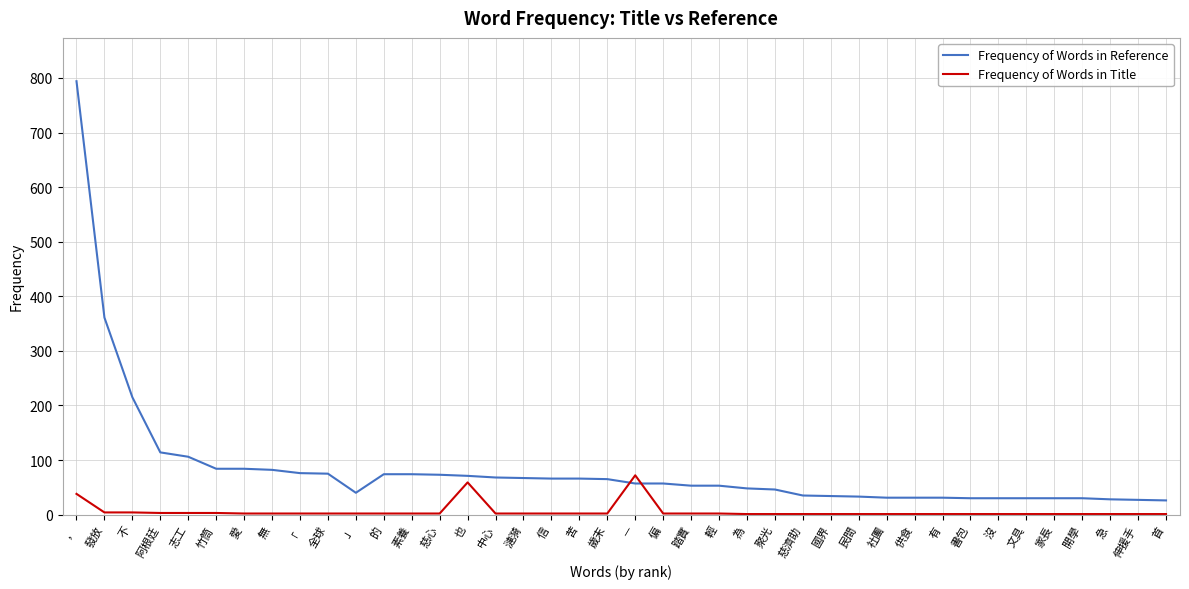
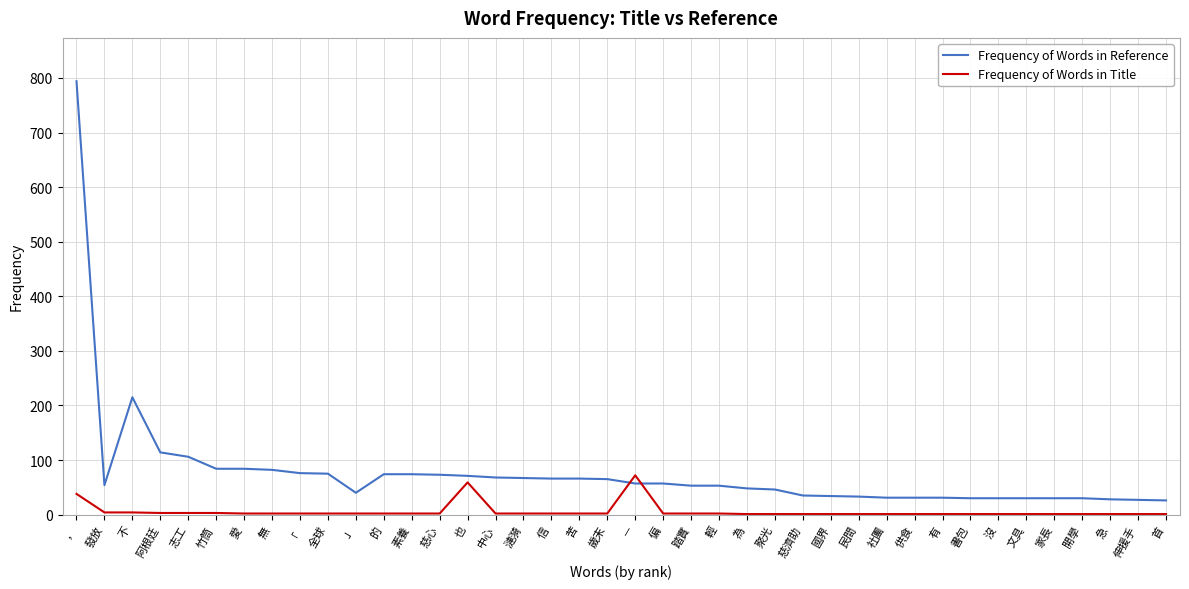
  {
    "Frequency of Words in Reference": {
      "，": 790,
-     "發放": 360,
+     "發放": 50,
      "不": 220,
      "阿根廷": 110,
      "志工": 110,
      "竹筒": 80,
      "愛": 80,
      "無": 80,
      "「": 80,
      "全球": 80,
      "」": 40,
      "的": 70,
      "素養": 70,
      "慈心": 70,
      "也": 70,
      "中心": 70,
      "漣漪": 70,
      "信": 70,
      "苦": 70,
      "歲末": 70,
      "—": 60,
      "偏": 60,
      "踏實": 50,
      "輕": 50,
      "為": 50,
      "聚光": 50,
      "慈濟助": 40,
      "國界": 30,
      "民間": 30,
      "社團": 30,
      "供食": 30,
      "有": 30,
      "書包": 30,
      "沒": 30,
      "文具": 30,
      "家長": 30,
      "開學": 30,
      "急": 30,
      "伸援手": 30,
      "首": 30
    },
    "Frequency of Words in Title": {
      "，": 40,
      "發放": 0,
      "不": 0,
      "阿根廷": 0,
      "志工": 0,
      "竹筒": 0,
      "愛": 0,
      "無": 0,
      "「": 0,
      "全球": 0,
      "」": 0,
      "的": 0,
      "素養": 0,
      "慈心": 0,
      "也": 60,
      "中心": 0,
      "漣漪": 0,
      "信": 0,
      "苦": 0,
      "歲末": 0,
      "—": 70,
      "偏": 0,
      "踏實": 0,
      "輕": 0,
      "為": 0,
      "聚光": 0,
      "慈濟助": 0,
      "國界": 0,
      "民間": 0,
      "社團": 0,
      "供食": 0,
      "有": 0,
      "書包": 0,
      "沒": 0,
      "文具": 0,
      "家長": 0,
      "開學": 0,
      "急": 0,
      "伸援手": 0,
      "首": 0
    }
  }
